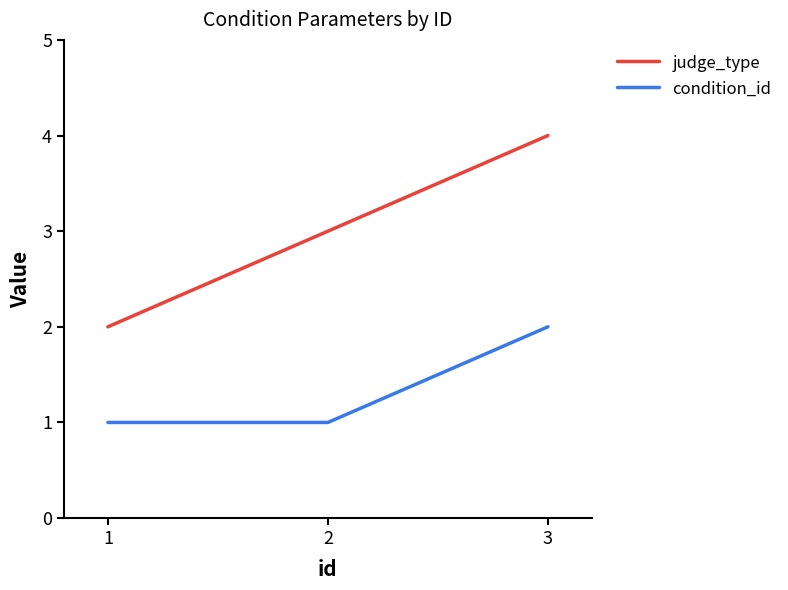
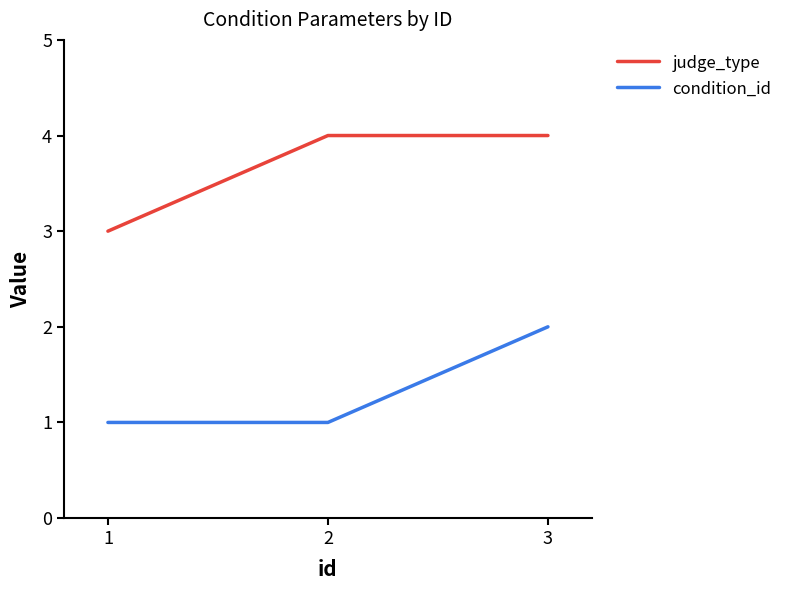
  {
    "judge_type": {
-     "1": 2,
-     "2": 3,
+     "1": 3,
+     "2": 4,
      "3": 4
    },
    "condition_id": {
      "1": 1,
      "2": 1,
      "3": 2
    }
  }
